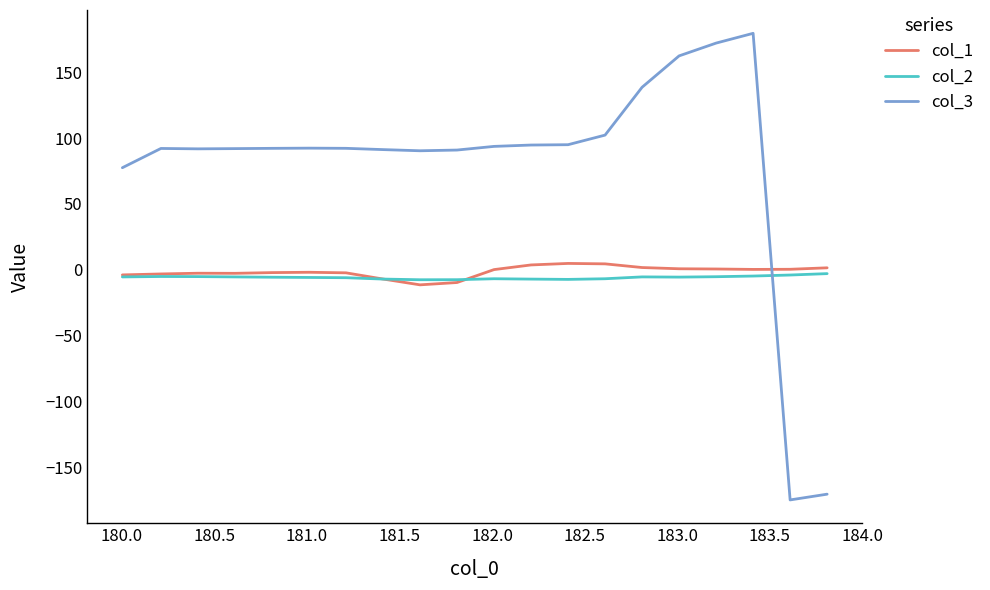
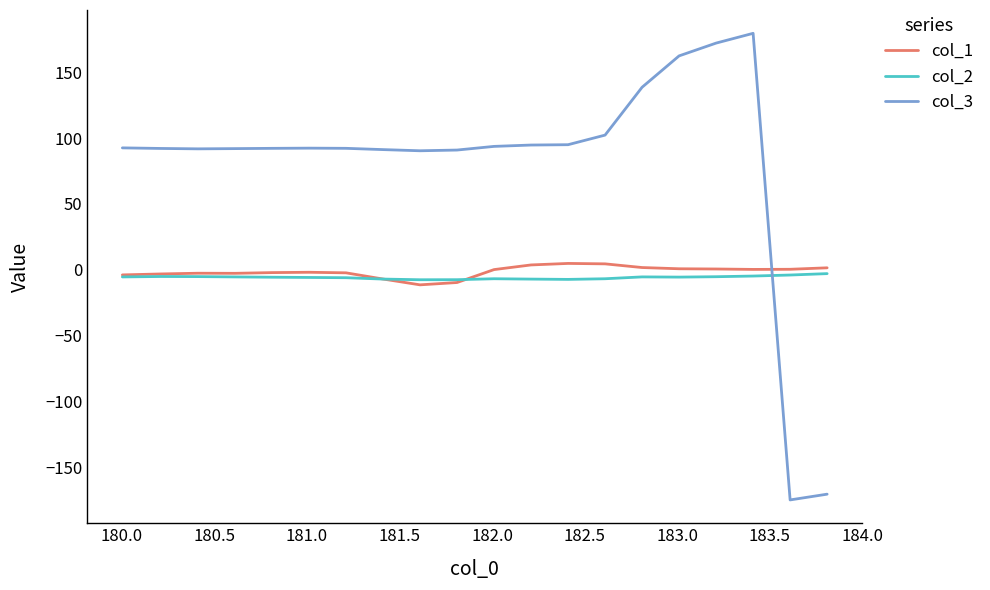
  {
    "col_3": {
-     "180.0": 77
+     "180.0": 93
    }
  }
